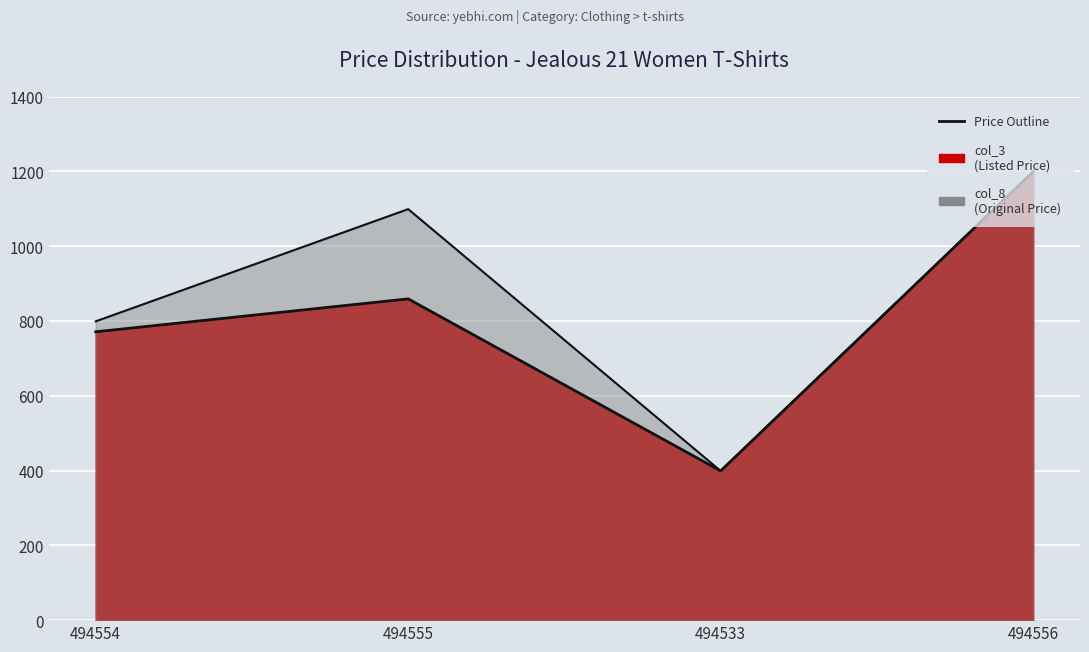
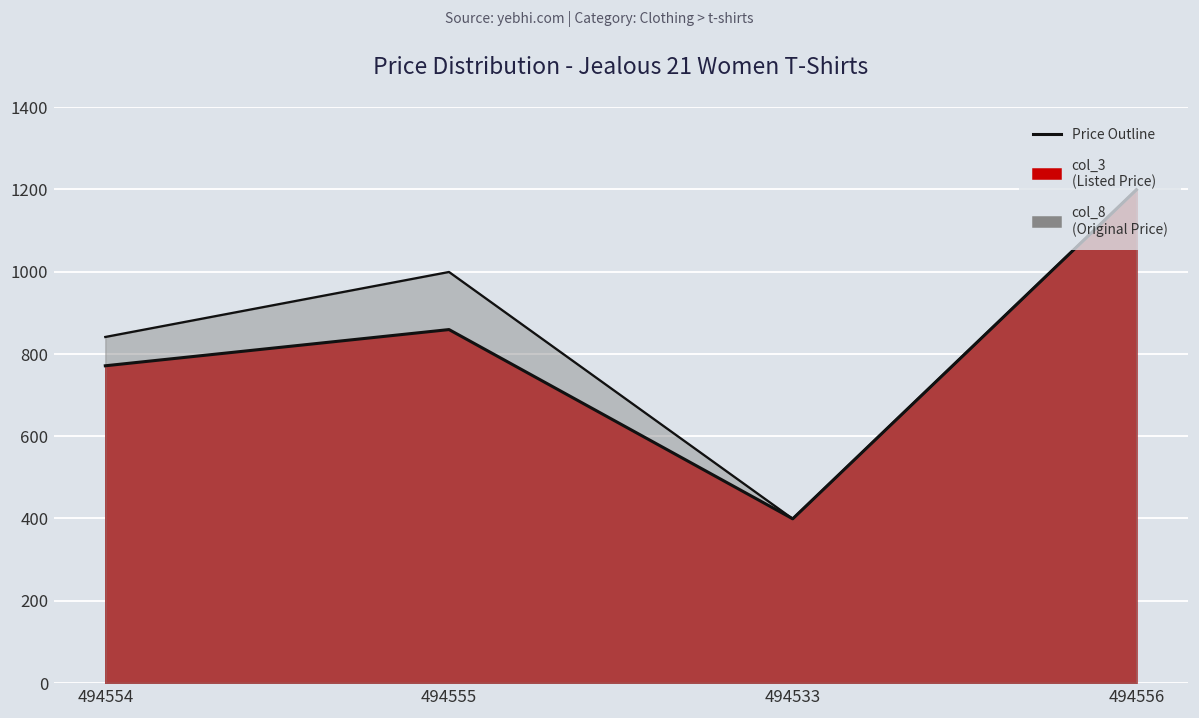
  {
    "col_3 (Listed Price)": {
      "494554": 770,
      "494555": 860
    },
    "col_8 (Original Price)": {
-     "494554": 800,
-     "494555": 1100
+     "494554": 840,
+     "494555": 1000
    }
  }
